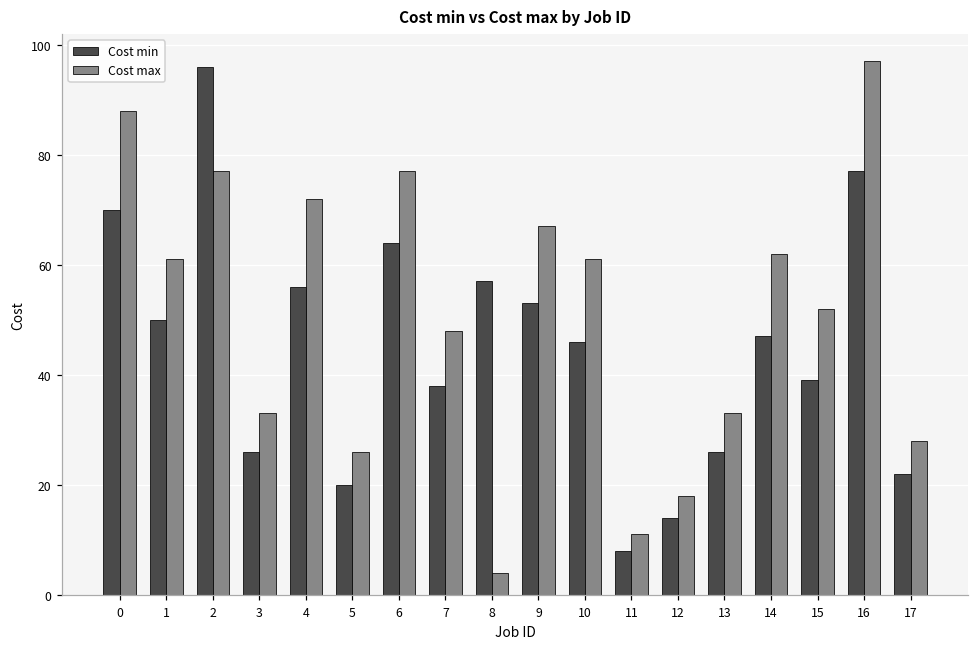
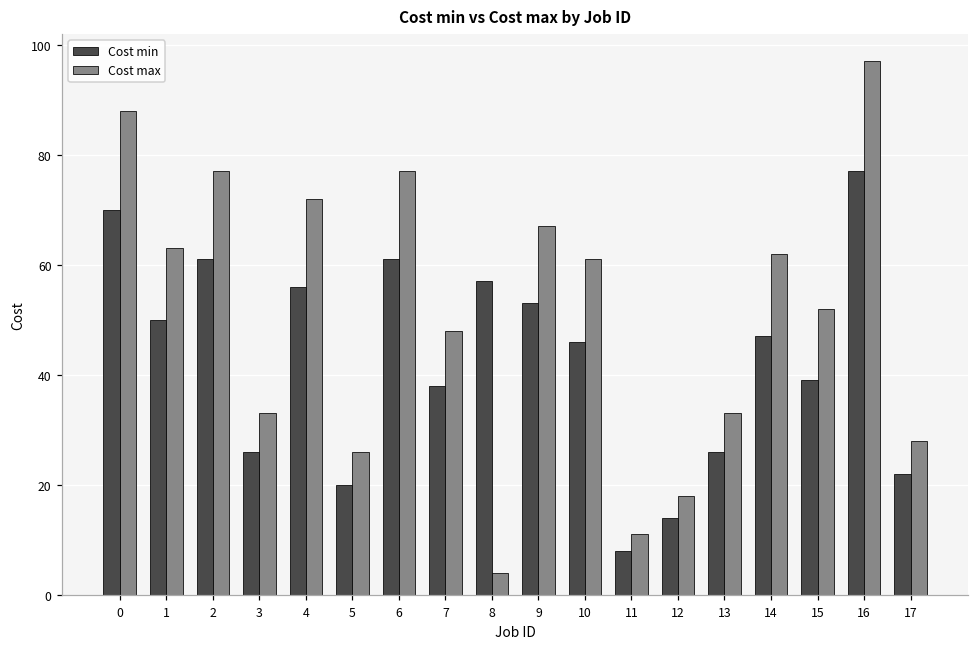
  {
    "Cost min": {
      "0": 70,
      "1": 50,
-     "2": 96,
+     "2": 61,
      "3": 26,
      "4": 56,
      "5": 20,
-     "6": 64,
+     "6": 61,
      "7": 38,
      "8": 57,
      "9": 53,
      "10": 46,
      "11": 8,
      "12": 14,
      "13": 26,
      "14": 47,
      "15": 39,
      "16": 77,
      "17": 22
    },
    "Cost max": {
      "0": 88,
-     "1": 61,
+     "1": 63,
      "2": 77,
      "3": 33,
      "4": 72,
      "5": 26,
      "6": 77,
      "7": 48,
      "8": 4,
      "9": 67,
      "10": 61,
      "11": 11,
      "12": 18,
      "13": 33,
      "14": 62,
      "15": 52,
      "16": 97,
      "17": 28
    }
  }
